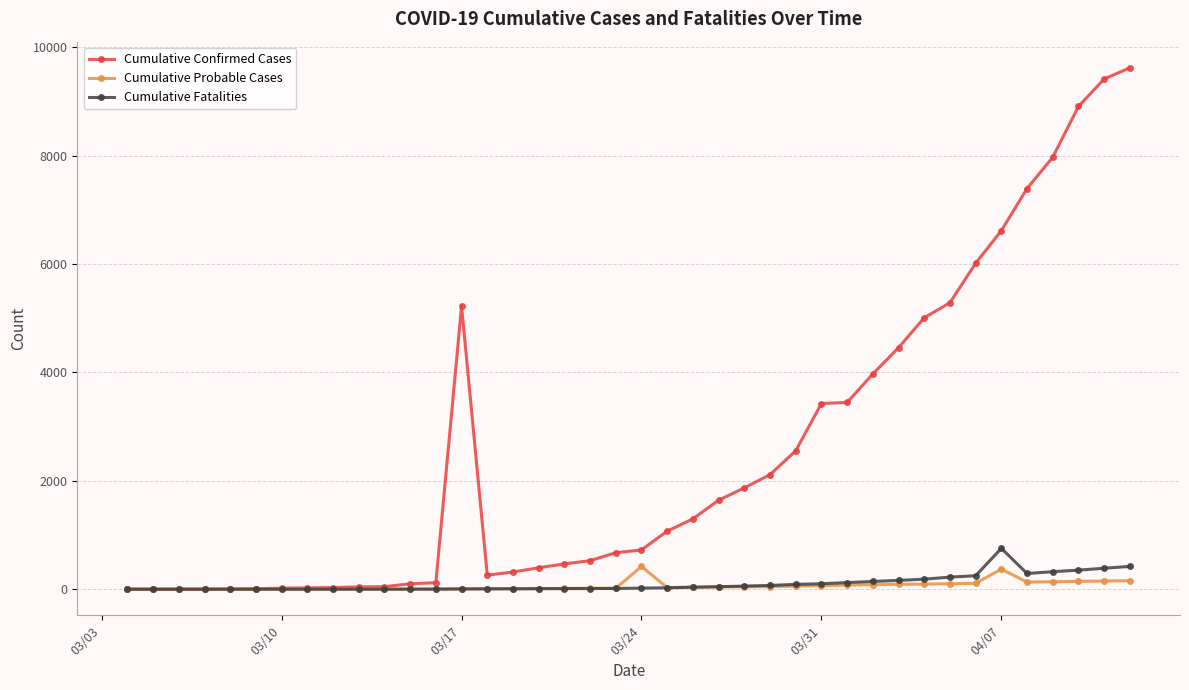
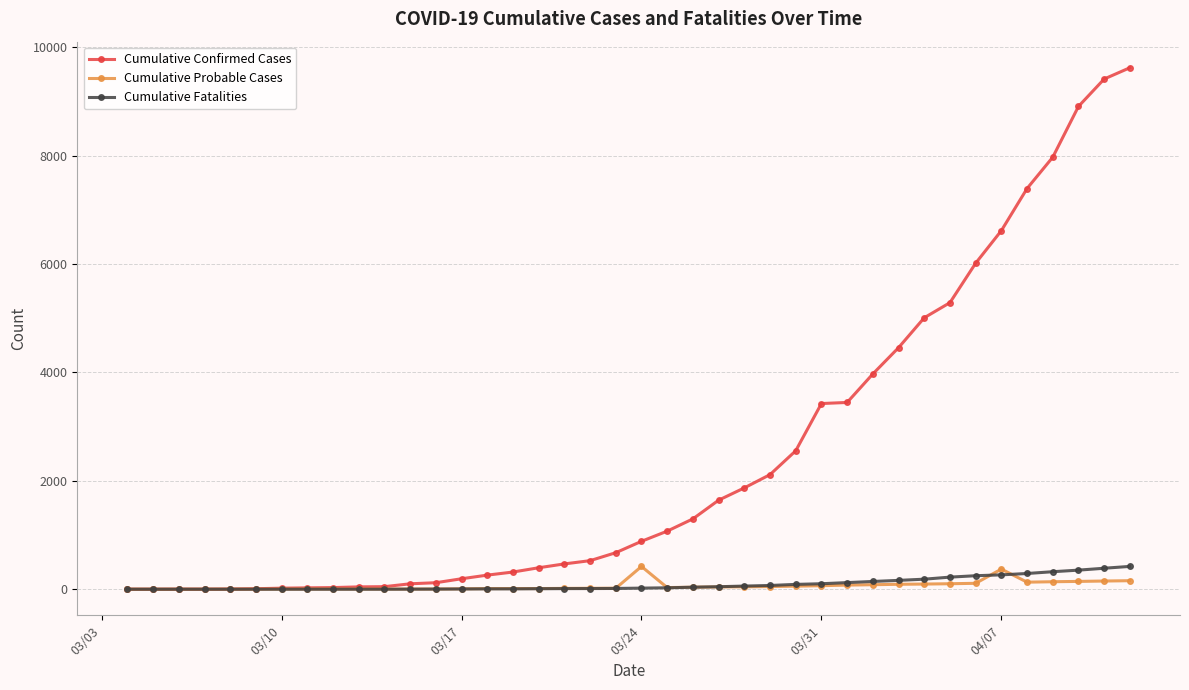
  {
    "Cumulative Confirmed Cases": {
-     "03/17": 5200,
-     "03/24": 700,
+     "03/17": 200,
+     "03/24": 900,
      "03/31": 3400,
      "04/07": 6600
    },
    "Cumulative Probable Cases": {
      "03/24": 400,
      "04/07": 400
    },
    "Cumulative Fatalities": {
      "03/24": 0,
-     "04/07": 800
+     "04/07": 300
    }
  }
